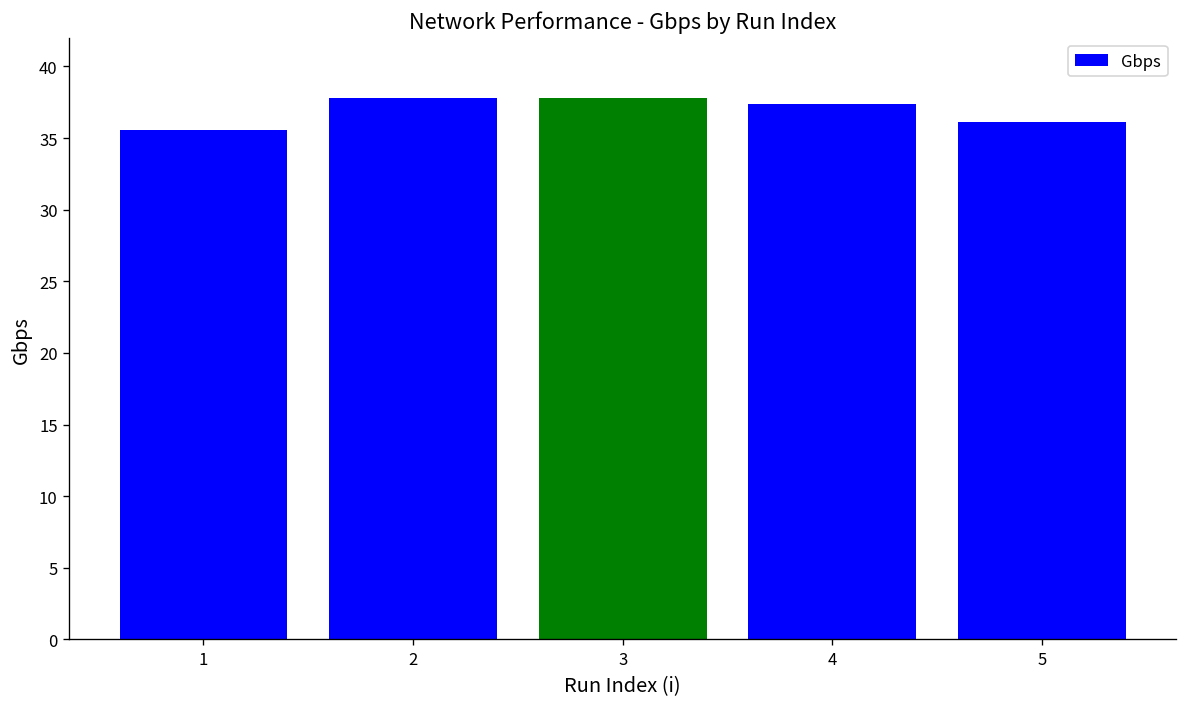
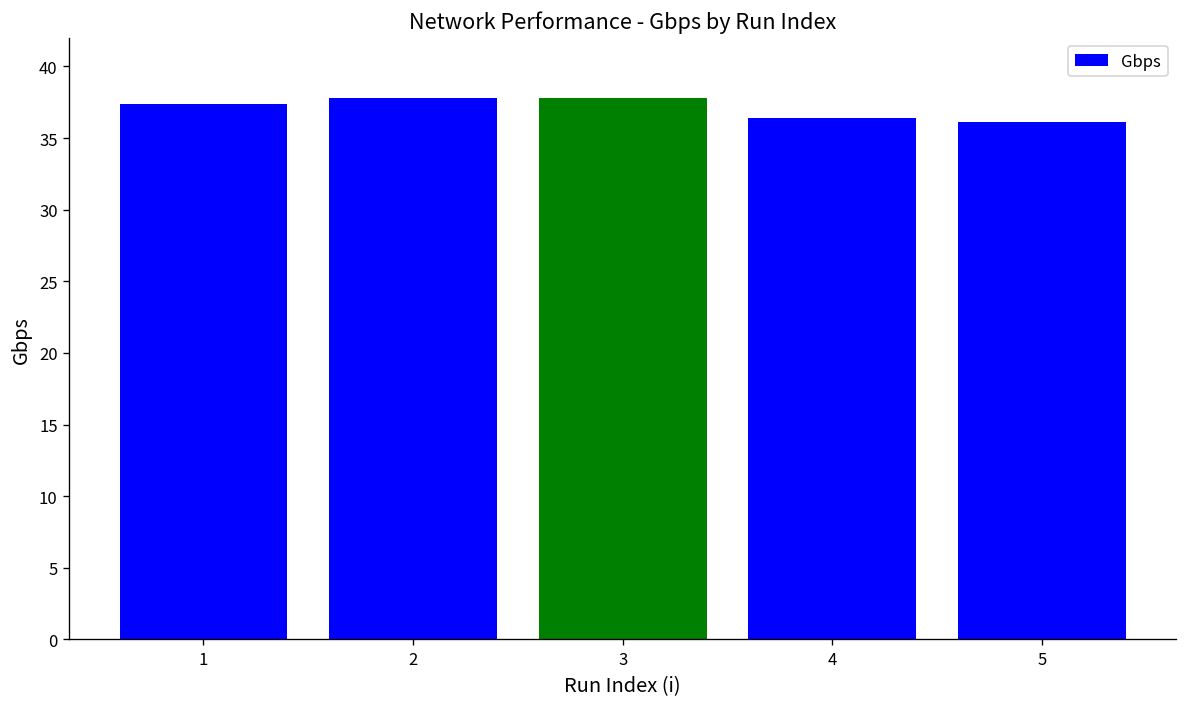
  {
-   "1": 35.6,
+   "1": 37.4,
    "2": 37.8,
    "3": 37.8,
-   "4": 37.4,
+   "4": 36.4,
    "5": 36.1
  }
